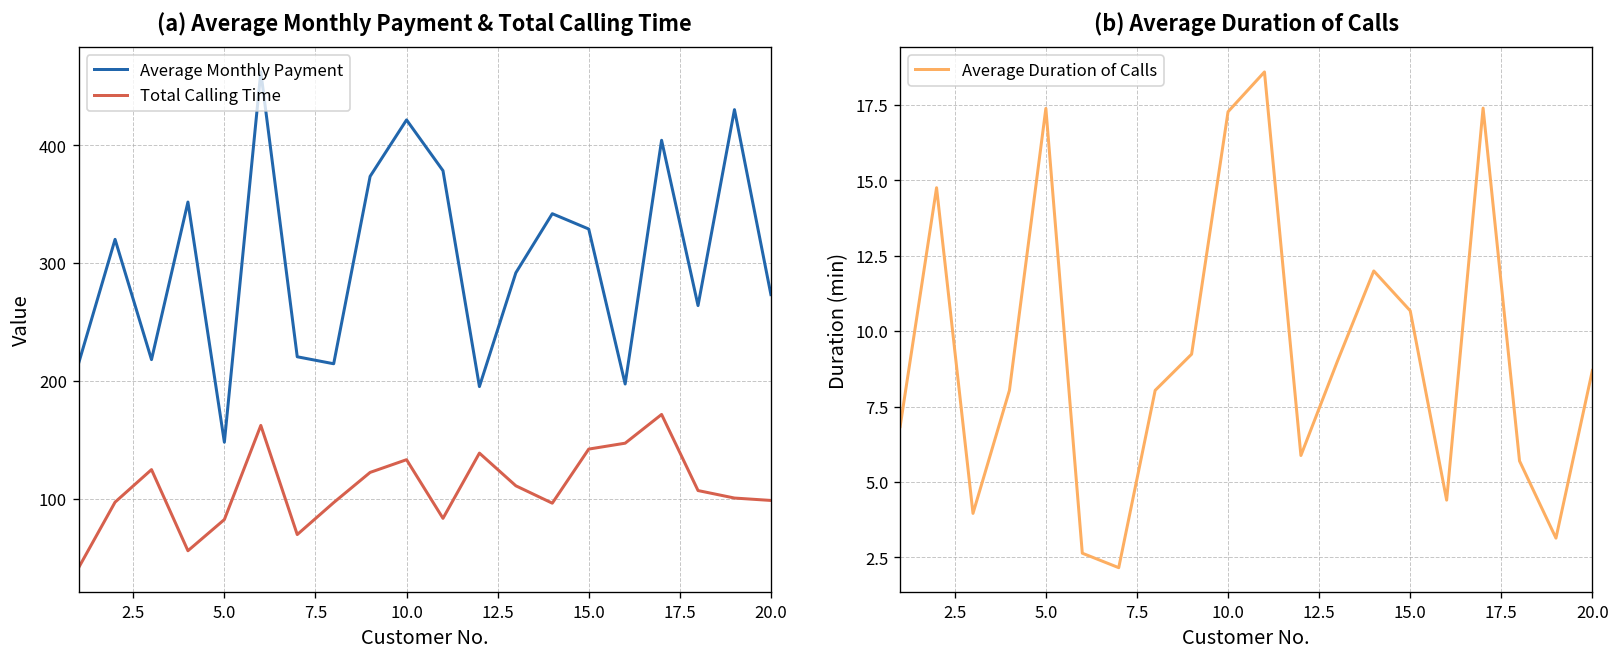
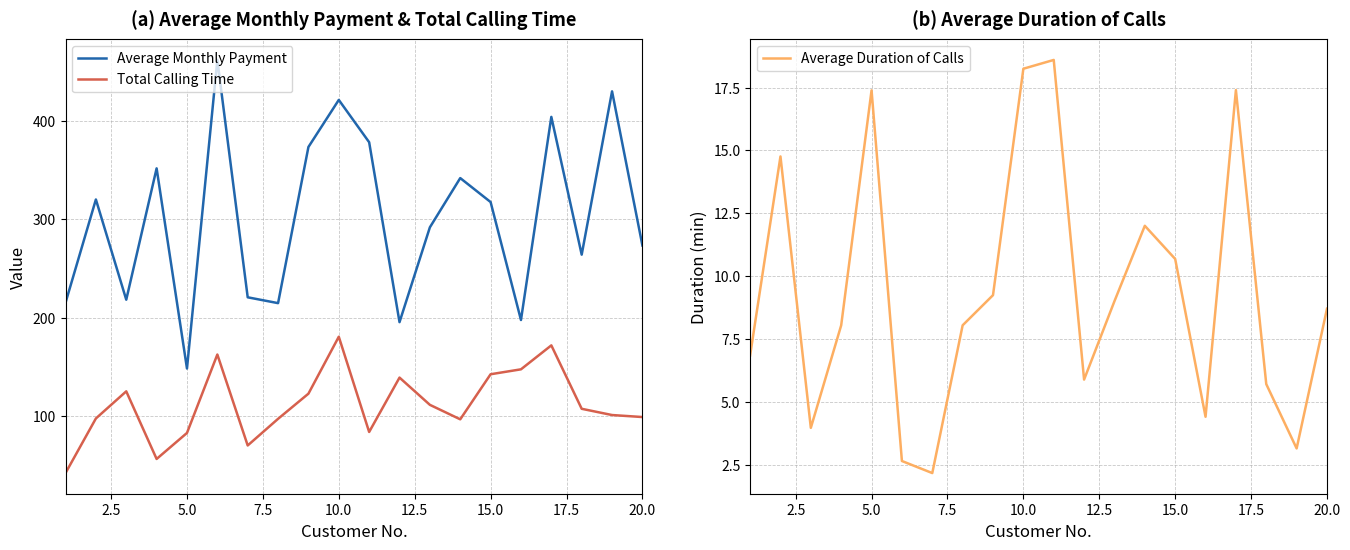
  {
    "(a) Average Monthly Payment & Total Calling Time": {
      "Average Monthly Payment": {
        "5.0": 150,
        "10.0": 420,
-       "15.0": 330,
+       "15.0": 320,
        "20.0": 270
      },
      "Total Calling Time": {
        "5.0": 80,
-       "10.0": 130,
+       "10.0": 180,
        "15.0": 140,
        "20.0": 100
      }
    },
    "(b) Average Duration of Calls": {
      "5.0": 17.4,
-     "10.0": 17.3,
+     "10.0": 18.3,
      "15.0": 10.7,
      "20.0": 8.7
    }
  }
